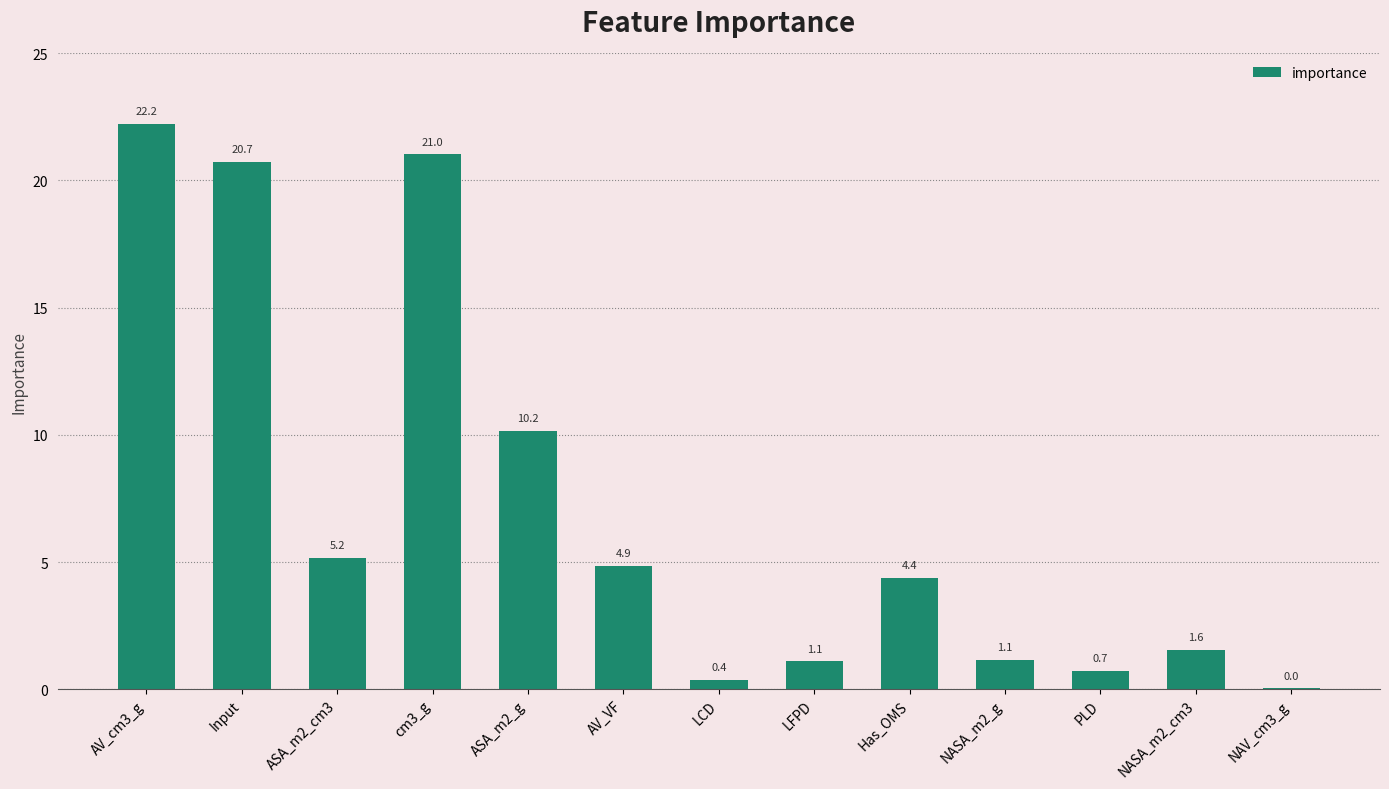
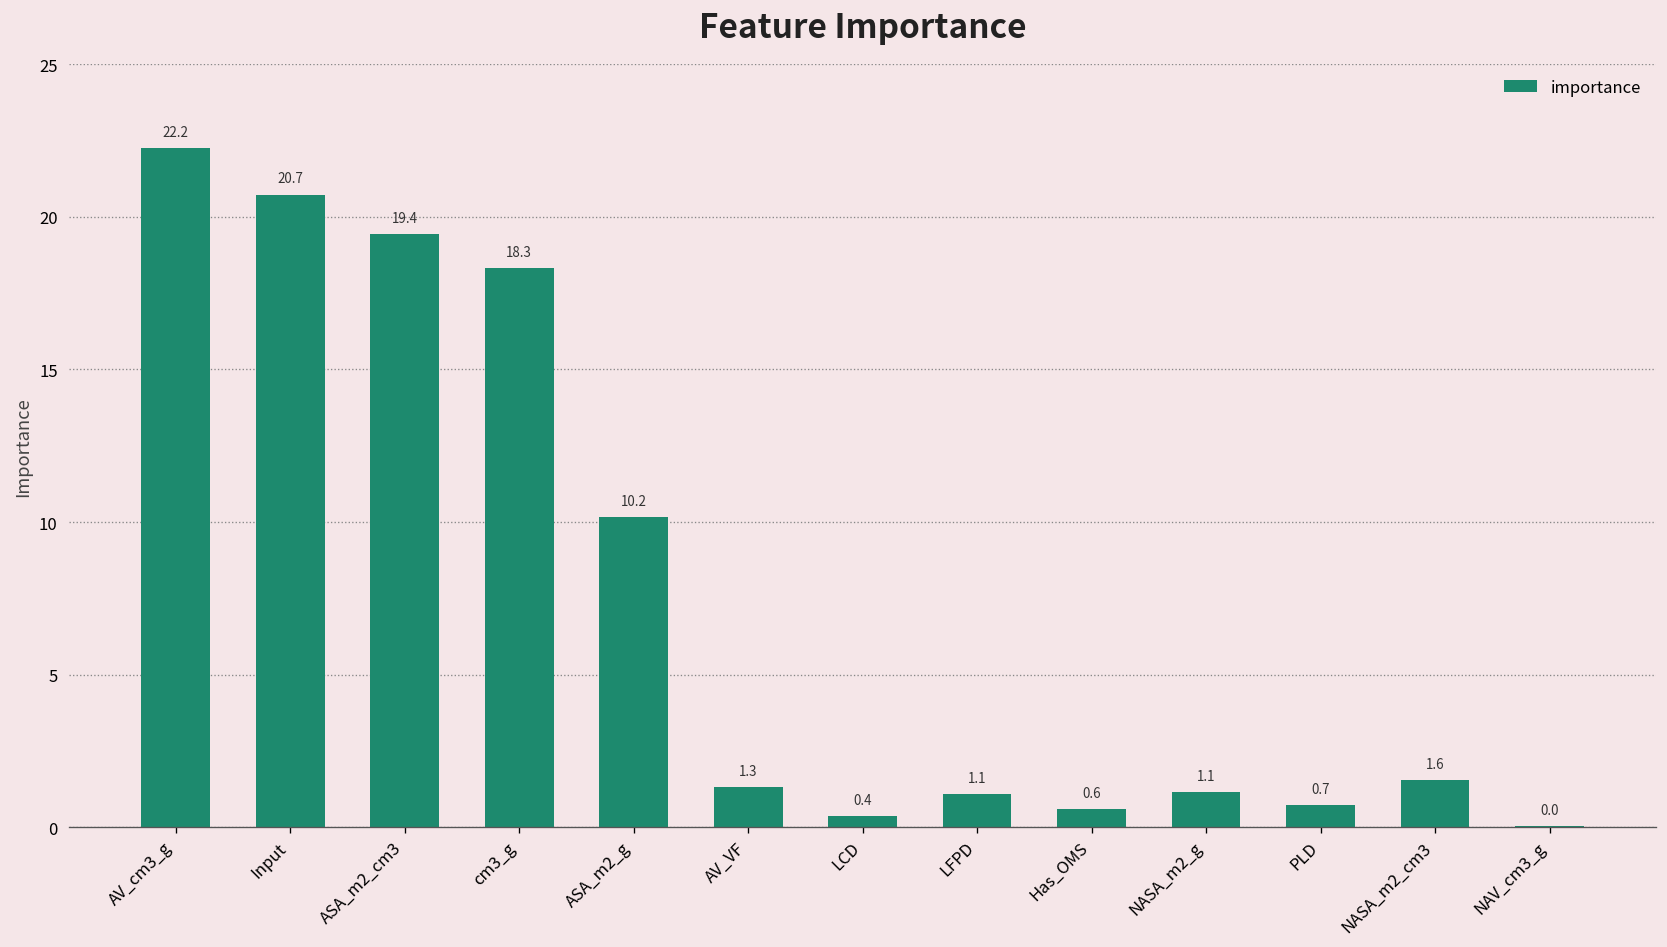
  {
    "AV_cm3_g": 22.2,
    "Input": 20.7,
-   "ASA_m2_cm3": 5.2,
-   "cm3_g": 21.0,
+   "ASA_m2_cm3": 19.4,
+   "cm3_g": 18.3,
    "ASA_m2_g": 10.2,
-   "AV_VF": 4.9,
+   "AV_VF": 1.3,
    "LCD": 0.4,
    "LFPD": 1.1,
-   "Has_OMS": 4.4,
+   "Has_OMS": 0.6,
    "NASA_m2_g": 1.1,
    "PLD": 0.7,
    "NASA_m2_cm3": 1.6,
    "NAV_cm3_g": 0.0
  }
